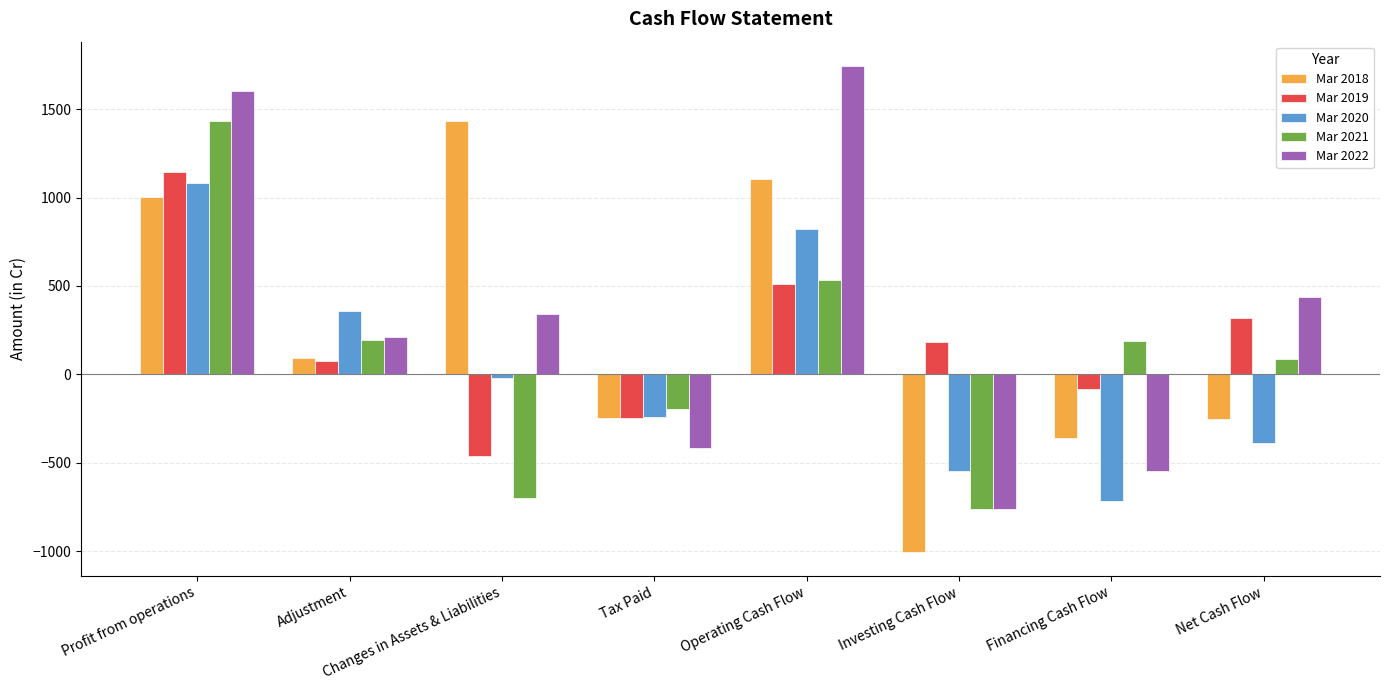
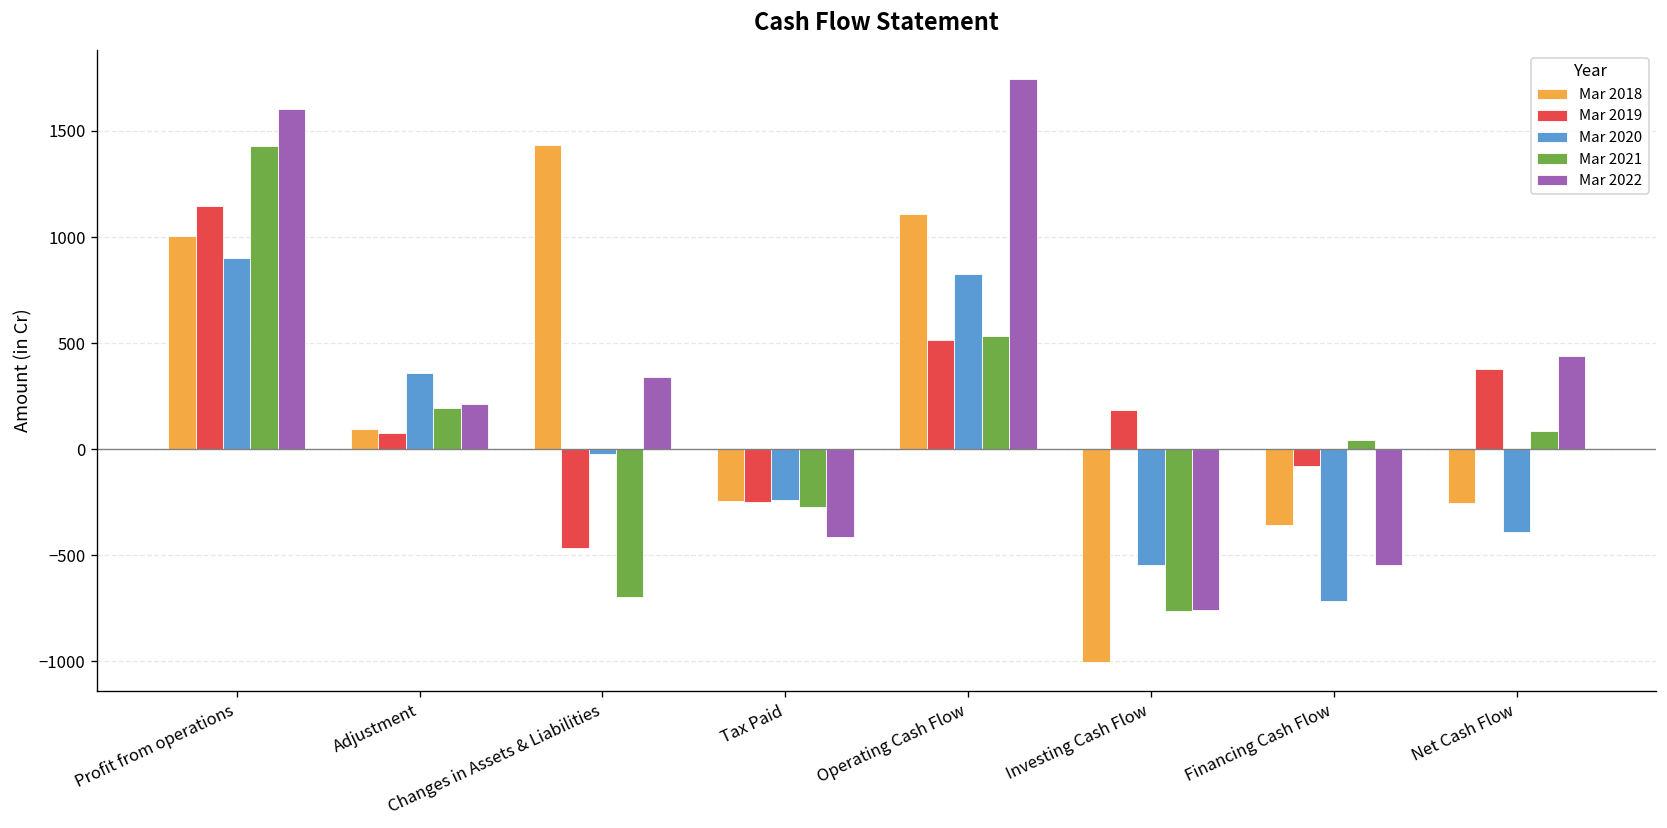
  {
    "Mar 2018": {
      "Profit from operations": 1000,
      "Adjustment": 90,
      "Changes in Assets & Liabilities": 1430,
      "Tax Paid": -240,
      "Operating Cash Flow": 1110,
      "Investing Cash Flow": -1000,
      "Financing Cash Flow": -360,
      "Net Cash Flow": -250
    },
    "Mar 2019": {
      "Profit from operations": 1150,
      "Adjustment": 80,
      "Changes in Assets & Liabilities": -460,
      "Tax Paid": -250,
      "Operating Cash Flow": 510,
      "Investing Cash Flow": 180,
      "Financing Cash Flow": -80,
-     "Net Cash Flow": 320
+     "Net Cash Flow": 380
    },
    "Mar 2020": {
-     "Profit from operations": 1080,
+     "Profit from operations": 900,
      "Adjustment": 360,
      "Changes in Assets & Liabilities": -20,
      "Tax Paid": -240,
      "Operating Cash Flow": 820,
      "Investing Cash Flow": -550,
      "Financing Cash Flow": -720,
      "Net Cash Flow": -390
    },
    "Mar 2021": {
      "Profit from operations": 1430,
      "Adjustment": 200,
      "Changes in Assets & Liabilities": -700,
-     "Tax Paid": -200,
+     "Tax Paid": -270,
      "Operating Cash Flow": 530,
      "Investing Cash Flow": -760,
-     "Financing Cash Flow": 190,
+     "Financing Cash Flow": 50,
      "Net Cash Flow": 80
    },
    "Mar 2022": {
      "Profit from operations": 1600,
      "Adjustment": 210,
      "Changes in Assets & Liabilities": 340,
      "Tax Paid": -410,
      "Operating Cash Flow": 1740,
      "Investing Cash Flow": -760,
      "Financing Cash Flow": -550,
      "Net Cash Flow": 440
    }
  }
